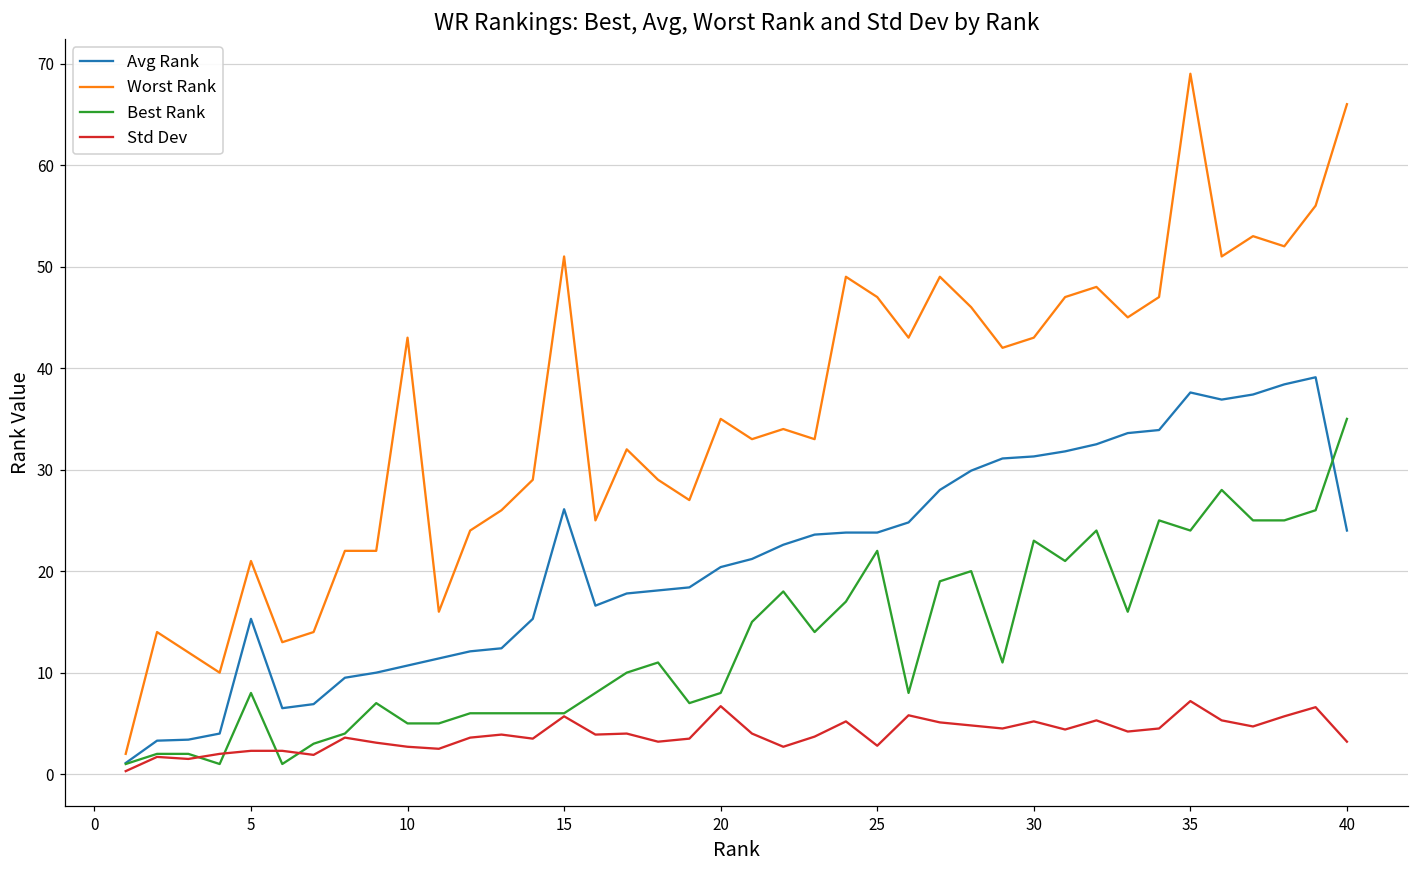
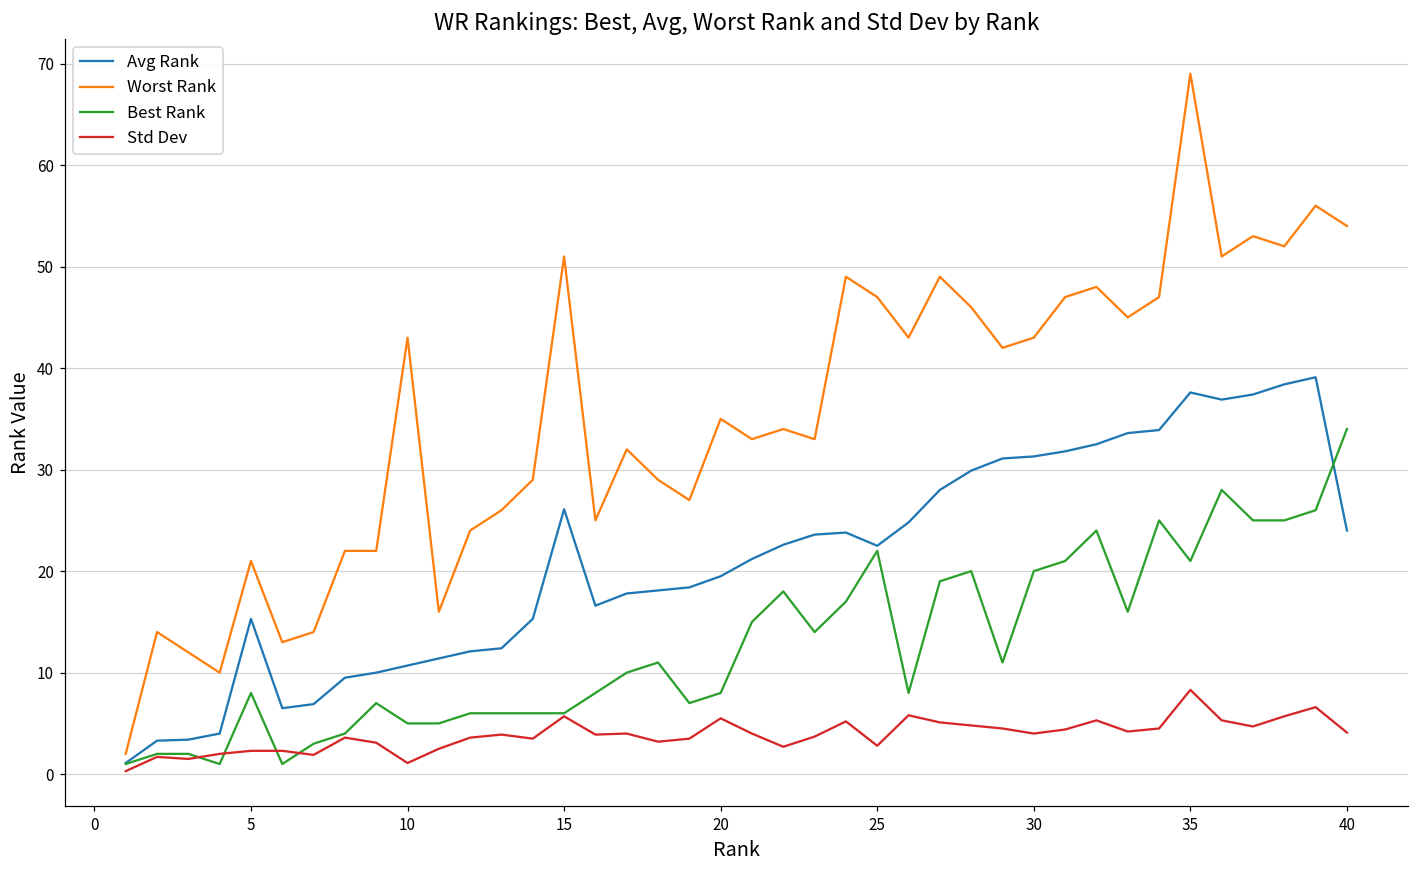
  {
    "Avg Rank": {
      "5": 15,
      "10": 11,
      "15": 26,
-     "20": 20.4,
-     "25": 24,
+     "20": 19.5,
+     "25": 23,
      "30": 31,
      "35": 38,
      "40": 24
    },
    "Worst Rank": {
      "5": 21,
      "10": 43,
      "15": 51,
      "20": 35,
      "25": 47,
      "30": 43,
      "35": 69,
-     "40": 66
+     "40": 54
    },
    "Best Rank": {
      "5": 8,
      "10": 5,
      "15": 6,
      "20": 8,
      "25": 22,
-     "30": 23,
-     "35": 24,
-     "40": 35
+     "30": 20,
+     "35": 21,
+     "40": 34
    },
    "Std Dev": {
      "5": 2,
-     "10": 3,
+     "10": 1,
      "15": 6,
-     "20": 7,
+     "20": 6,
      "25": 3,
-     "30": 5,
-     "35": 7,
-     "40": 3
+     "30": 4,
+     "35": 8,
+     "40": 4
    }
  }
